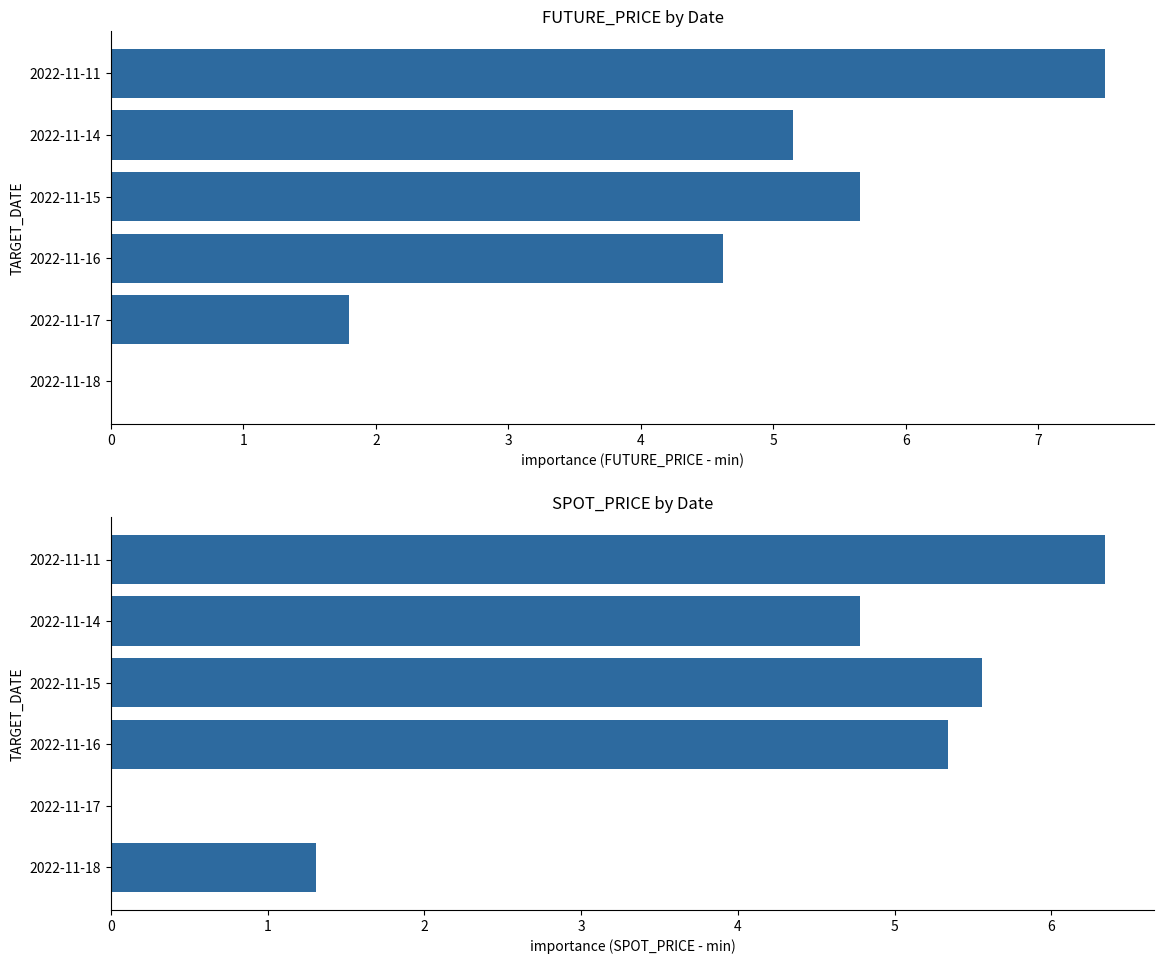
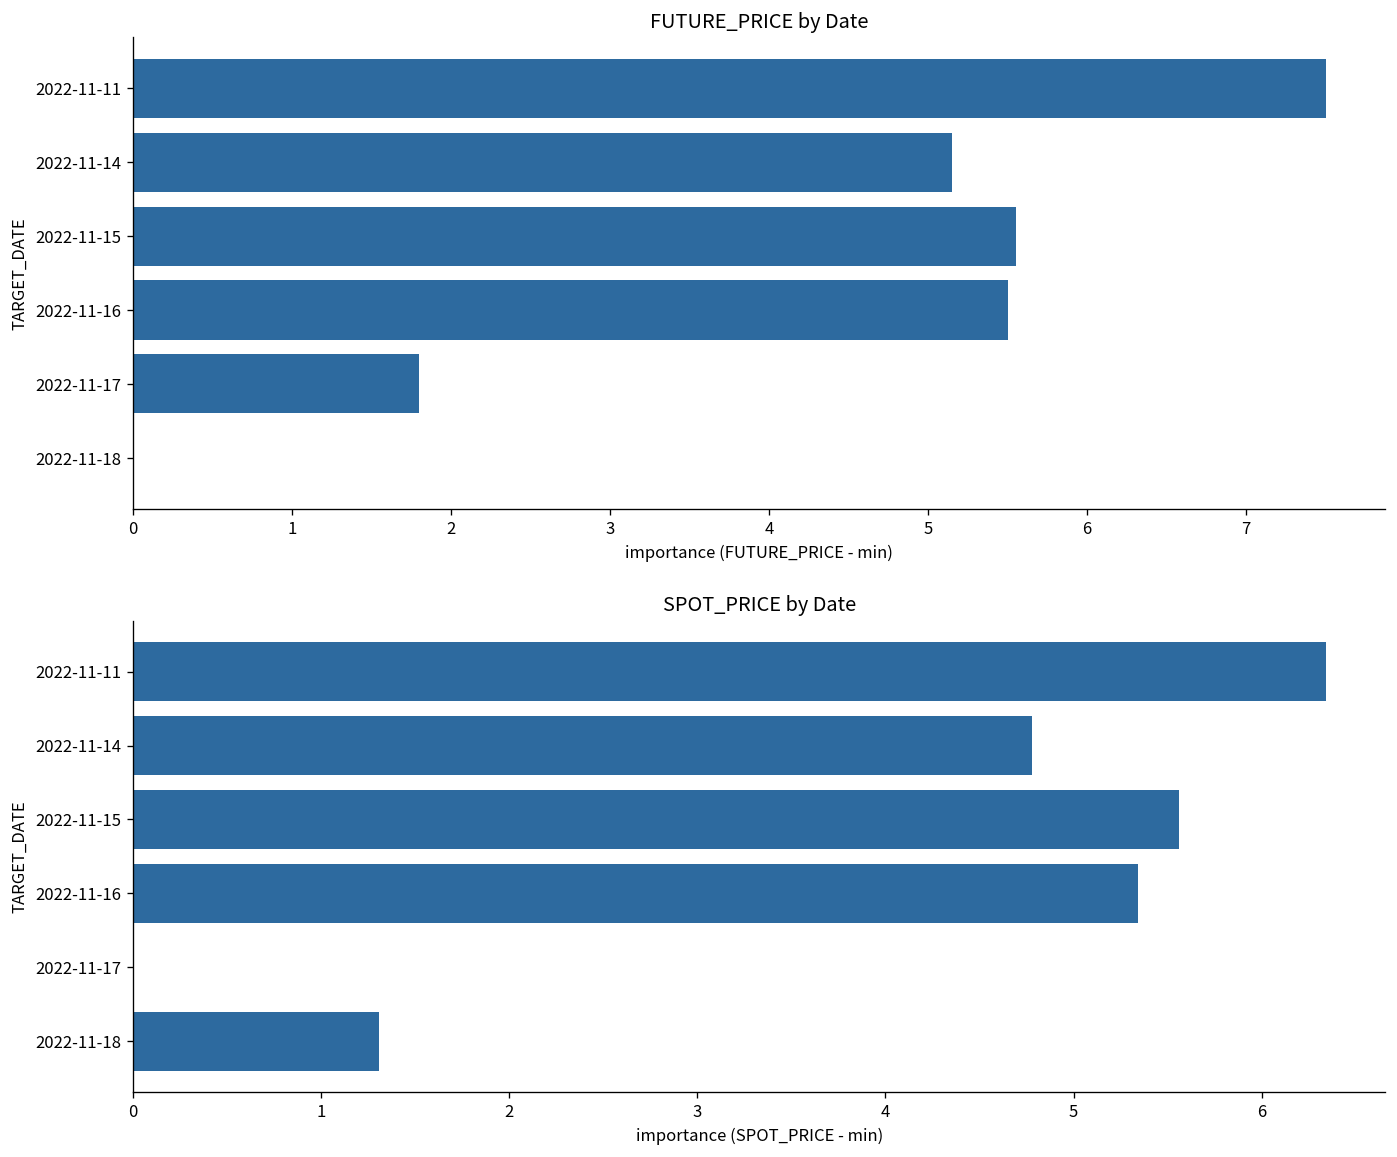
  {
    "FUTURE_PRICE by Date": {
      "2022-11-11": 7.50,
      "2022-11-14": 5.15,
-     "2022-11-15": 5.65,
-     "2022-11-16": 4.62,
+     "2022-11-15": 5.55,
+     "2022-11-16": 5.50,
      "2022-11-17": 1.80,
      "2022-11-18": 0.00
    },
    "SPOT_PRICE by Date": {
      "2022-11-11": 6.34,
      "2022-11-14": 4.78,
      "2022-11-15": 5.56,
      "2022-11-16": 5.34,
      "2022-11-17": 0.00,
      "2022-11-18": 1.31
    }
  }
